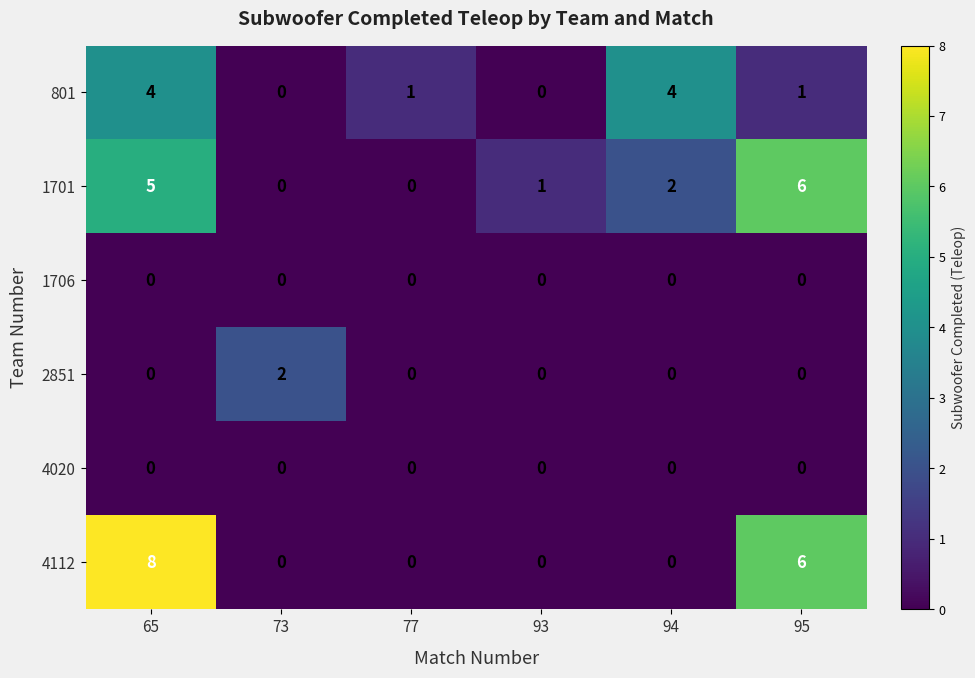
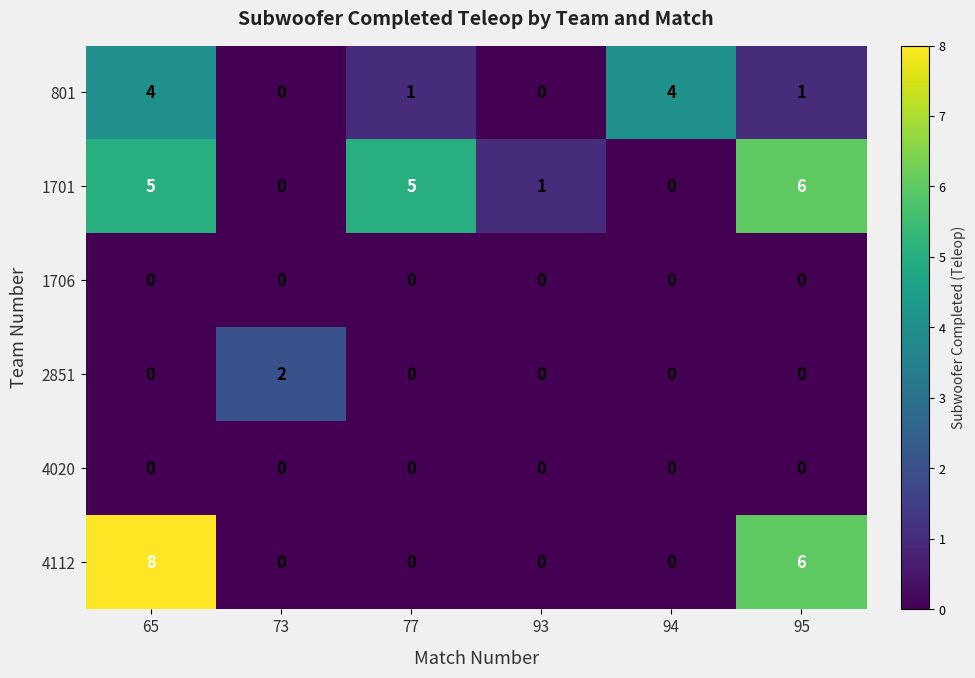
  {
    "801": {
      "65": 4,
      "73": 0,
      "77": 1,
      "93": 0,
      "94": 4,
      "95": 1
    },
    "1701": {
      "65": 5,
      "73": 0,
-     "77": 0,
+     "77": 5,
      "93": 1,
-     "94": 2,
+     "94": 0,
      "95": 6
    },
    "1706": {
      "65": 0,
      "73": 0,
      "77": 0,
      "93": 0,
      "94": 0,
      "95": 0
    },
    "2851": {
      "65": 0,
      "73": 2,
      "77": 0,
      "93": 0,
      "94": 0,
      "95": 0
    },
    "4020": {
      "65": 0,
      "73": 0,
      "77": 0,
      "93": 0,
      "94": 0,
      "95": 0
    },
    "4112": {
      "65": 8,
      "73": 0,
      "77": 0,
      "93": 0,
      "94": 0,
      "95": 6
    }
  }
